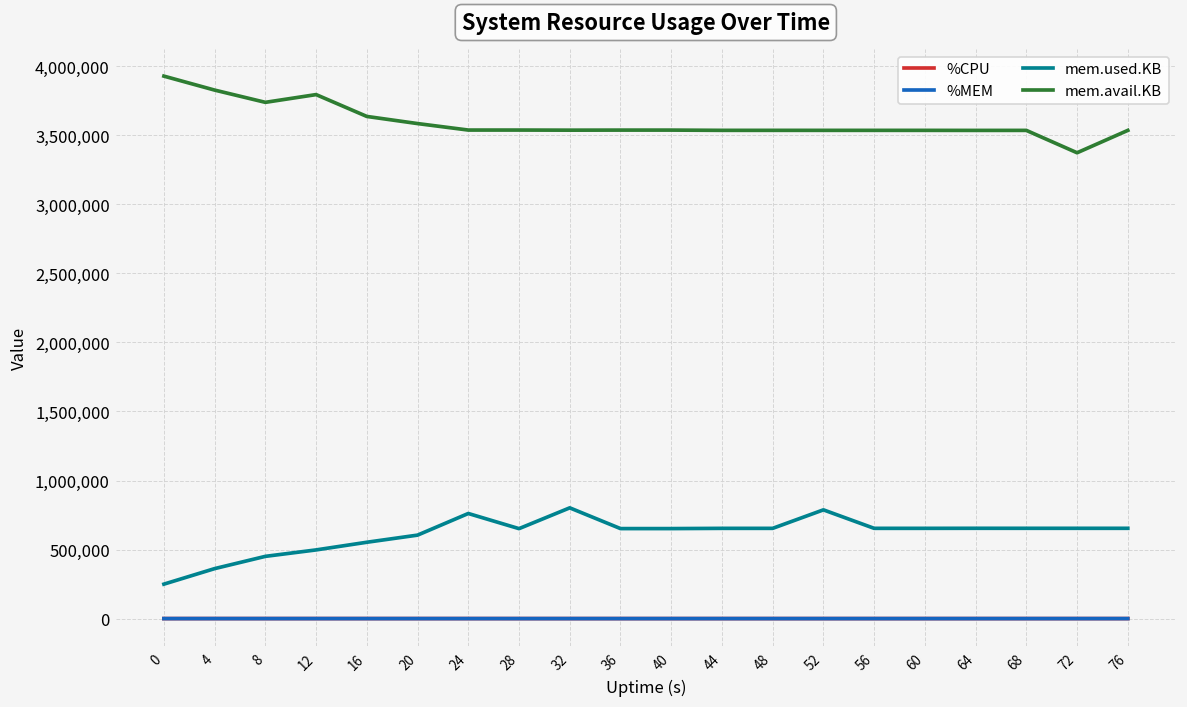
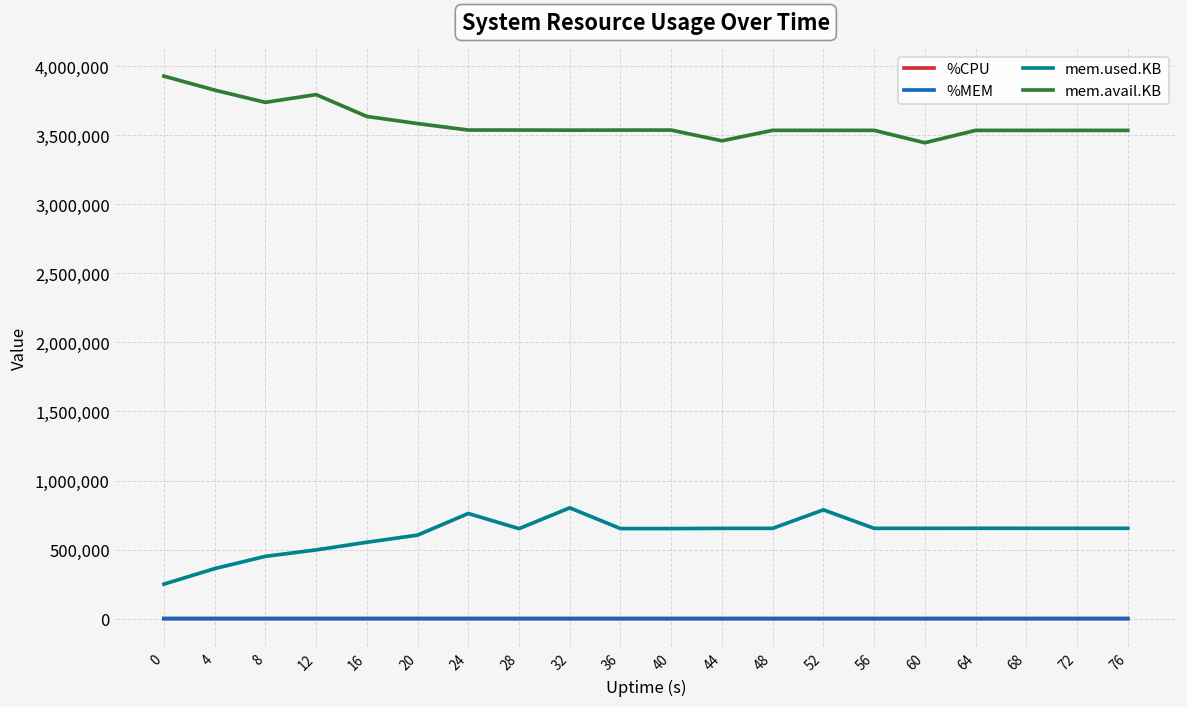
  {
    "%MEM": {
      "0": "0",
      "4": "0",
      "8": "0",
      "12": "0",
      "16": "0",
      "20": "0",
      "24": "0",
      "28": "0",
      "32": "0",
      "36": "0",
      "40": "0",
      "44": "0",
      "48": "0",
      "52": "0",
      "56": "0",
      "60": "0",
      "64": "0",
      "68": "0",
      "72": "0",
      "76": "0"
    },
    "mem.used.KB": {
      "0": "250,000",
      "4": "360,000",
      "8": "450,000",
      "12": "500,000",
      "16": "550,000",
      "20": "600,000",
      "24": "760,000",
      "28": "650,000",
      "32": "800,000",
      "36": "650,000",
      "40": "650,000",
      "44": "650,000",
      "48": "650,000",
      "52": "790,000",
      "56": "650,000",
      "60": "650,000",
      "64": "650,000",
      "68": "650,000",
      "72": "650,000",
      "76": "650,000"
    },
    "mem.avail.KB": {
      "0": "3,930,000",
      "4": "3,830,000",
      "8": "3,740,000",
      "12": "3,800,000",
      "16": "3,640,000",
      "20": "3,590,000",
      "24": "3,540,000",
      "28": "3,540,000",
      "32": "3,540,000",
      "36": "3,540,000",
      "40": "3,540,000",
-     "44": "3,540,000",
+     "44": "3,460,000",
      "48": "3,540,000",
      "52": "3,540,000",
      "56": "3,540,000",
-     "60": "3,540,000",
+     "60": "3,450,000",
      "64": "3,540,000",
      "68": "3,540,000",
-     "72": "3,370,000",
+     "72": "3,540,000",
      "76": "3,540,000"
    }
  }
